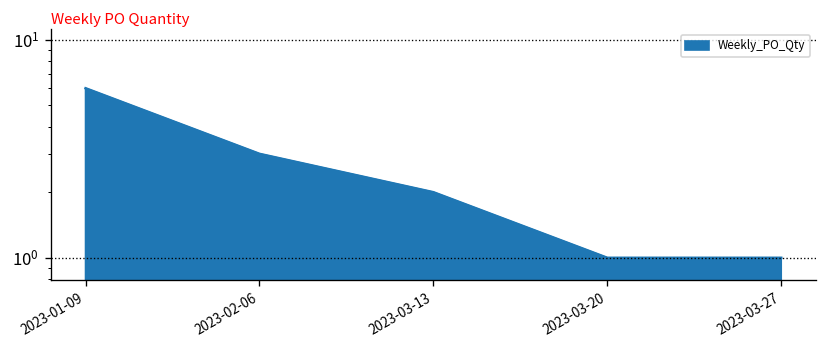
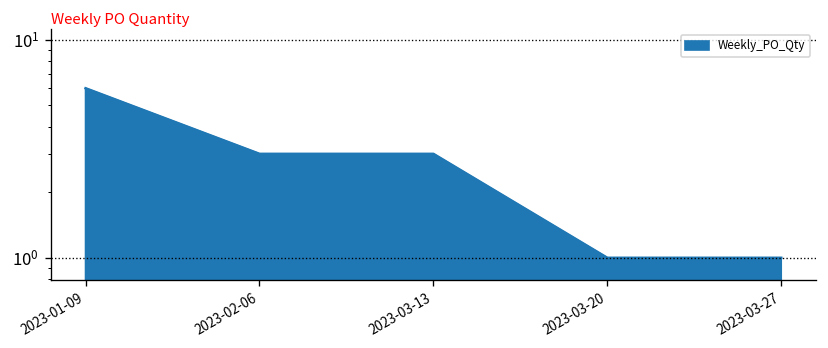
  {
    "2023-01-09": 6,
    "2023-02-06": 3,
-   "2023-03-13": 2,
+   "2023-03-13": 3,
    "2023-03-20": 1,
    "2023-03-27": 1
  }
